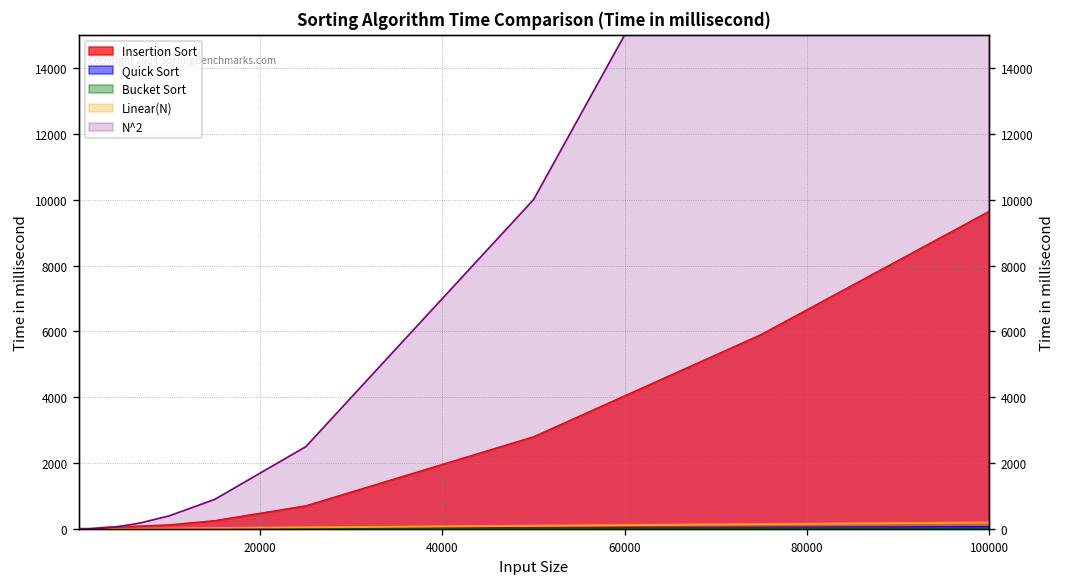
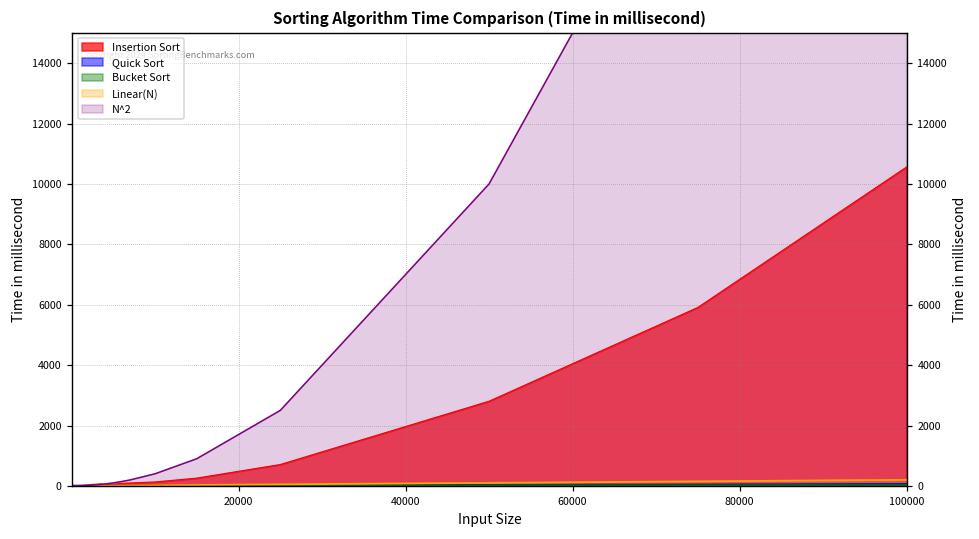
  {
    "Insertion Sort": {
-     "100000": 9600
+     "100000": 10600
    },
    "Linear(N)": {
      "100000": 200
    }
  }
